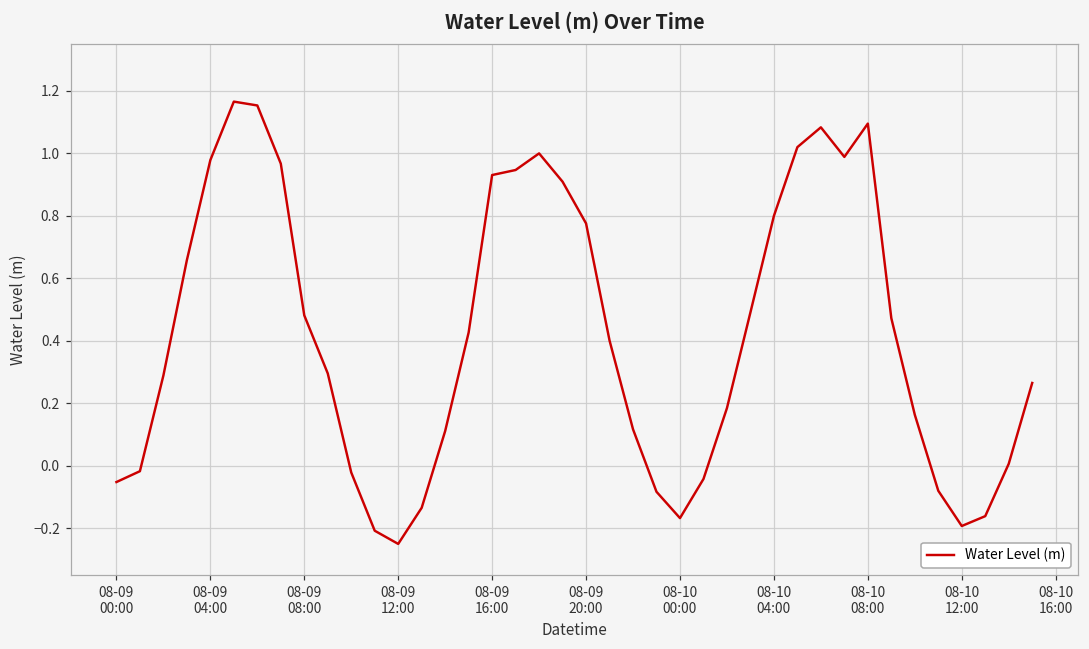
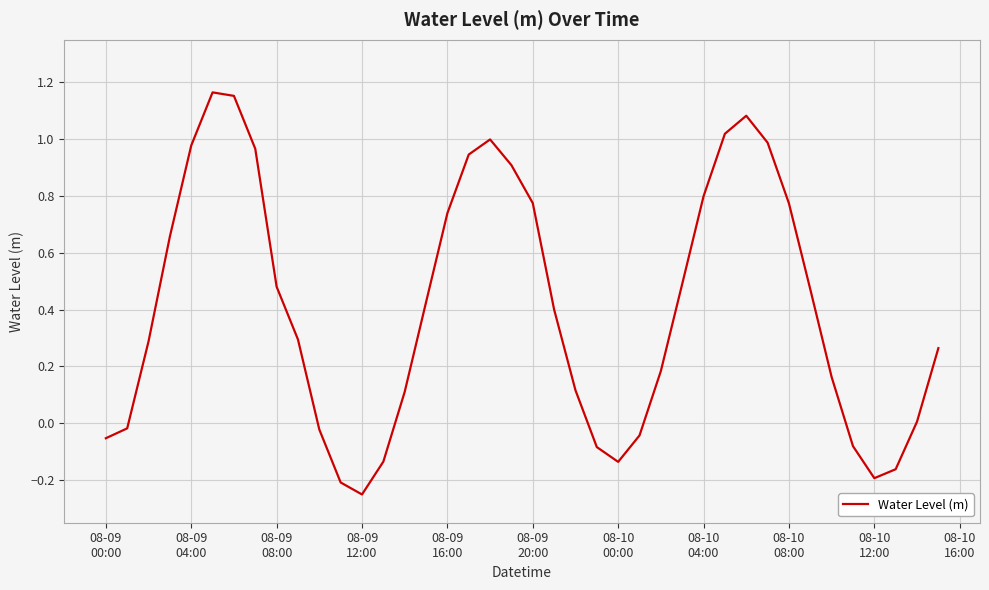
  {
    "08-09 00:00": -0.05,
    "08-09 04:00": 0.98,
    "08-09 08:00": 0.48,
    "08-09 12:00": -0.25,
-   "08-09 16:00": 0.93,
+   "08-09 16:00": 0.74,
    "08-09 20:00": 0.77,
-   "08-10 00:00": -0.17,
+   "08-10 00:00": -0.14,
    "08-10 04:00": 0.80,
-   "08-10 08:00": 1.09,
+   "08-10 08:00": 0.77,
    "08-10 12:00": -0.19
  }
